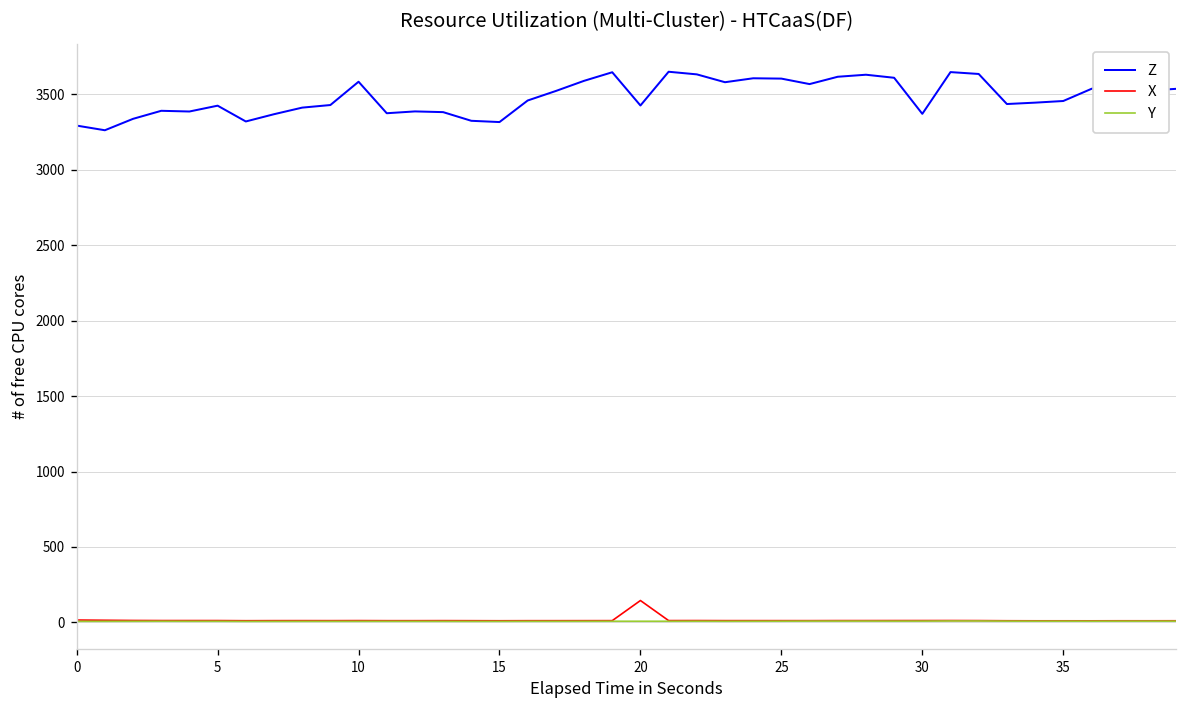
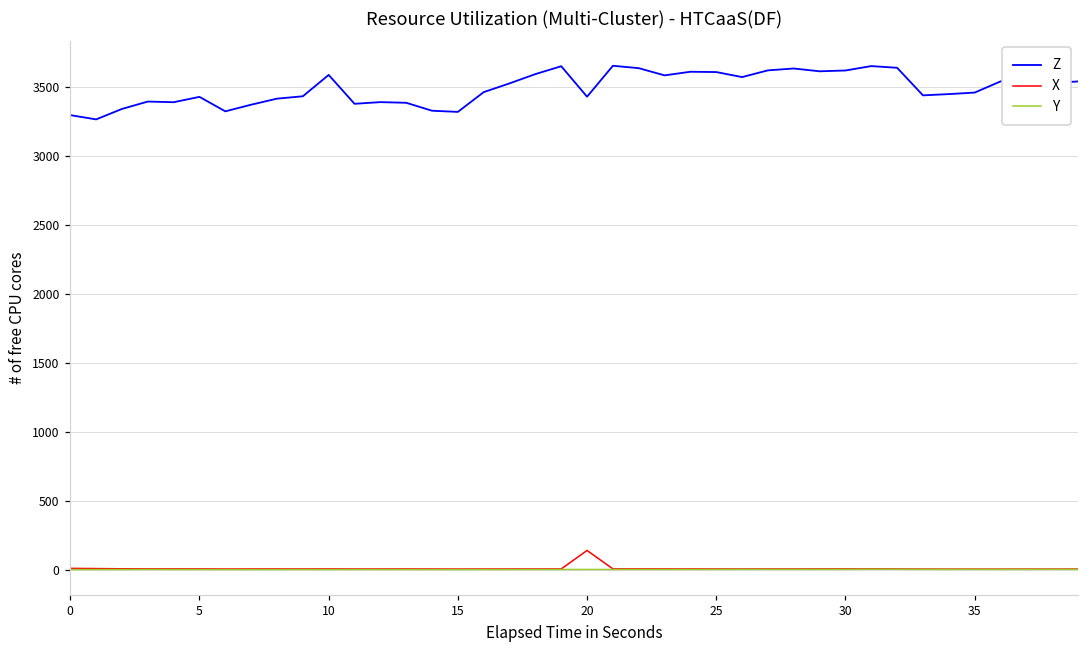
  {
    "Z": {
      "0": 3290,
      "5": 3430,
      "10": 3580,
      "15": 3320,
      "20": 3430,
      "25": 3600,
-     "30": 3370,
+     "30": 3620,
      "35": 3460
    },
    "X": {
      "20": 140
    },
    "Y": {
      "20": 10
    }
  }
